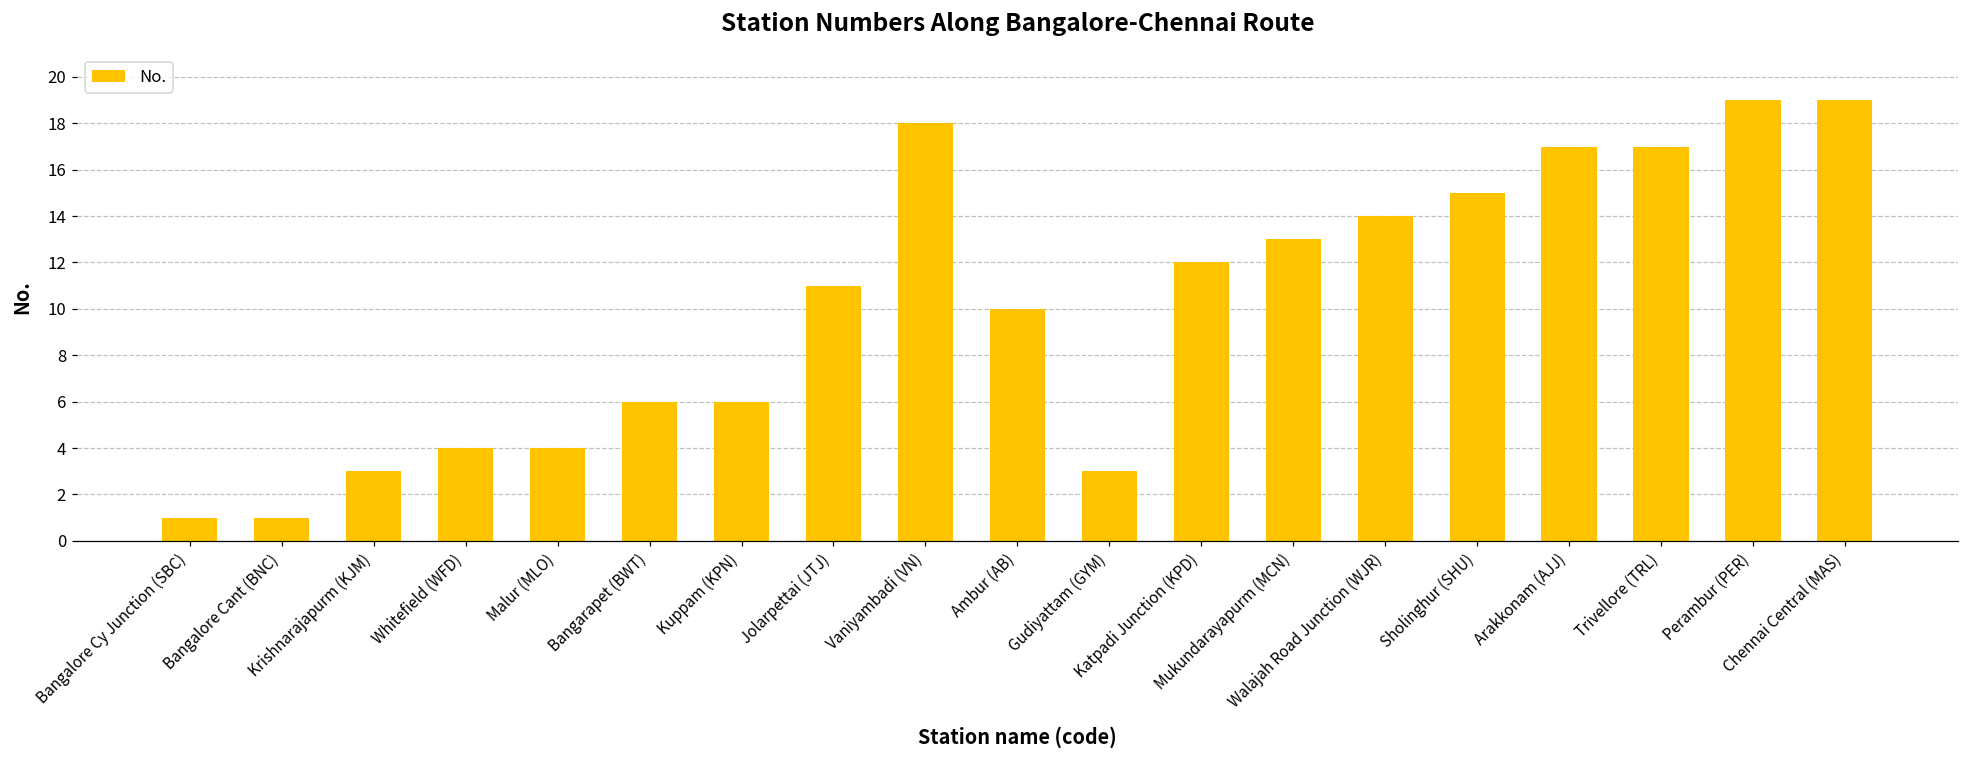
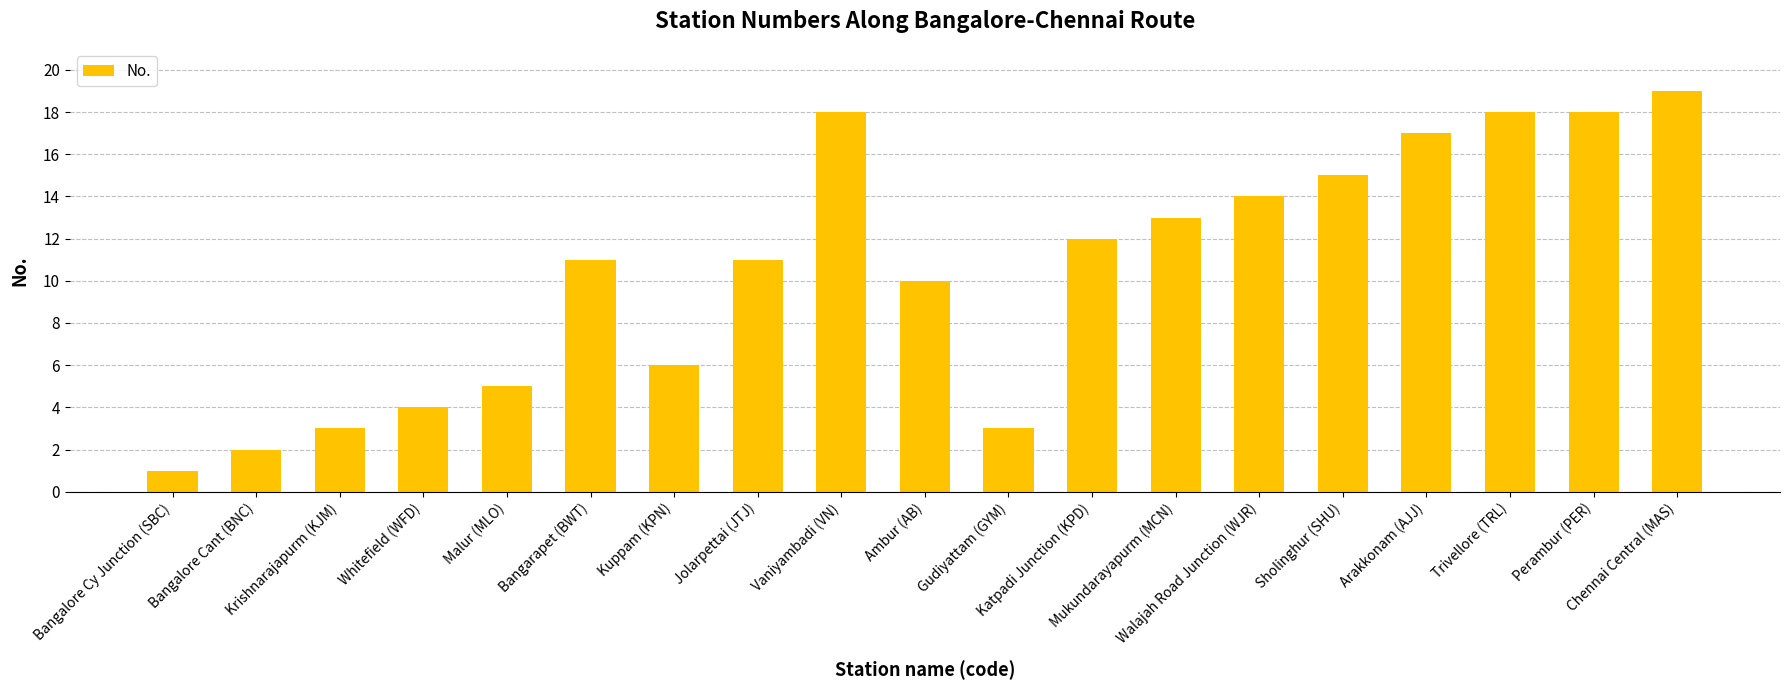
  {
    "Bangalore Cy Junction (SBC)": 1,
-   "Bangalore Cant (BNC)": 1,
+   "Bangalore Cant (BNC)": 2,
    "Krishnarajapurm (KJM)": 3,
    "Whitefield (WFD)": 4,
-   "Malur (MLO)": 4,
-   "Bangarapet (BWT)": 6,
+   "Malur (MLO)": 5,
+   "Bangarapet (BWT)": 11,
    "Kuppam (KPN)": 6,
    "Jolarpettai (JTJ)": 11,
    "Vaniyambadi (VN)": 18,
    "Ambur (AB)": 10,
    "Gudiyattam (GYM)": 3,
    "Katpadi Junction (KPD)": 12,
    "Mukundarayapurm (MCN)": 13,
    "Walajah Road Junction (WJR)": 14,
    "Sholinghur (SHU)": 15,
    "Arakkonam (AJJ)": 17,
-   "Trivellore (TRL)": 17,
-   "Perambur (PER)": 19,
+   "Trivellore (TRL)": 18,
+   "Perambur (PER)": 18,
    "Chennai Central (MAS)": 19
  }
